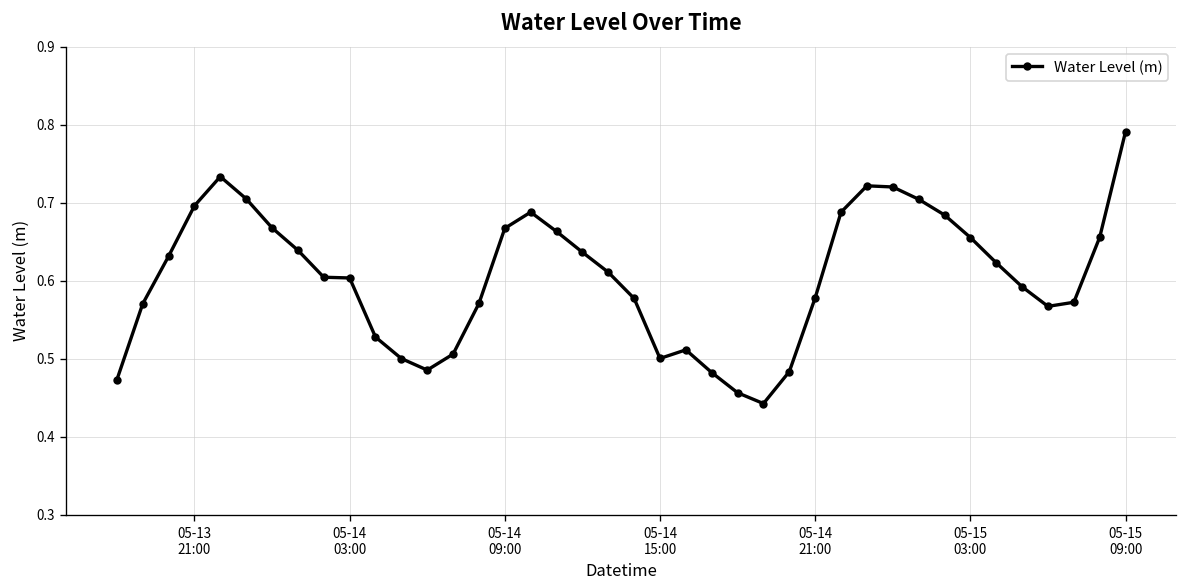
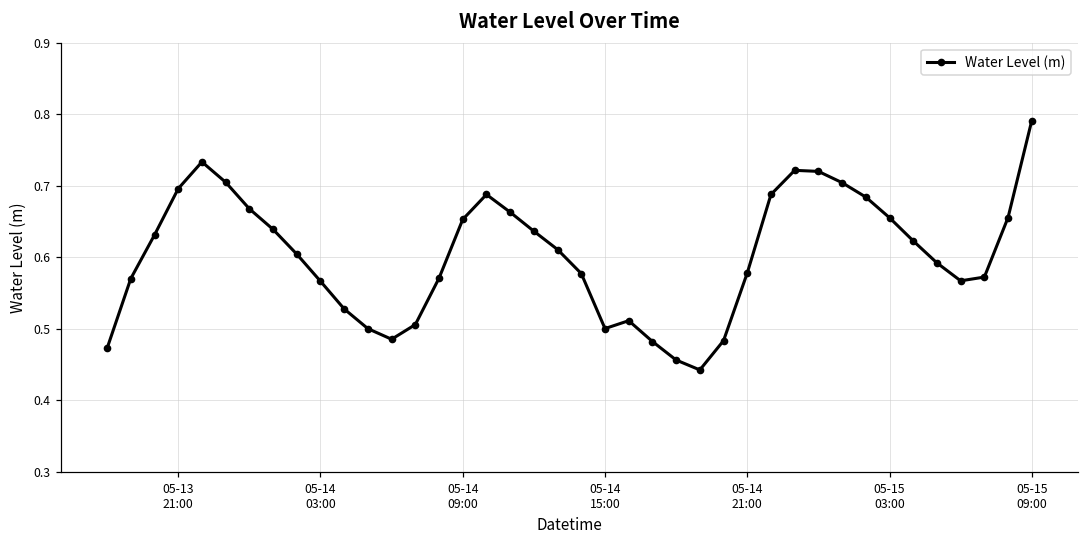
  {
    "05-13 21:00": 0.70,
-   "05-14 03:00": 0.60,
-   "05-14 09:00": 0.67,
+   "05-14 03:00": 0.57,
+   "05-14 09:00": 0.65,
    "05-14 15:00": 0.50,
    "05-14 21:00": 0.58,
    "05-15 03:00": 0.66,
    "05-15 09:00": 0.79
  }
